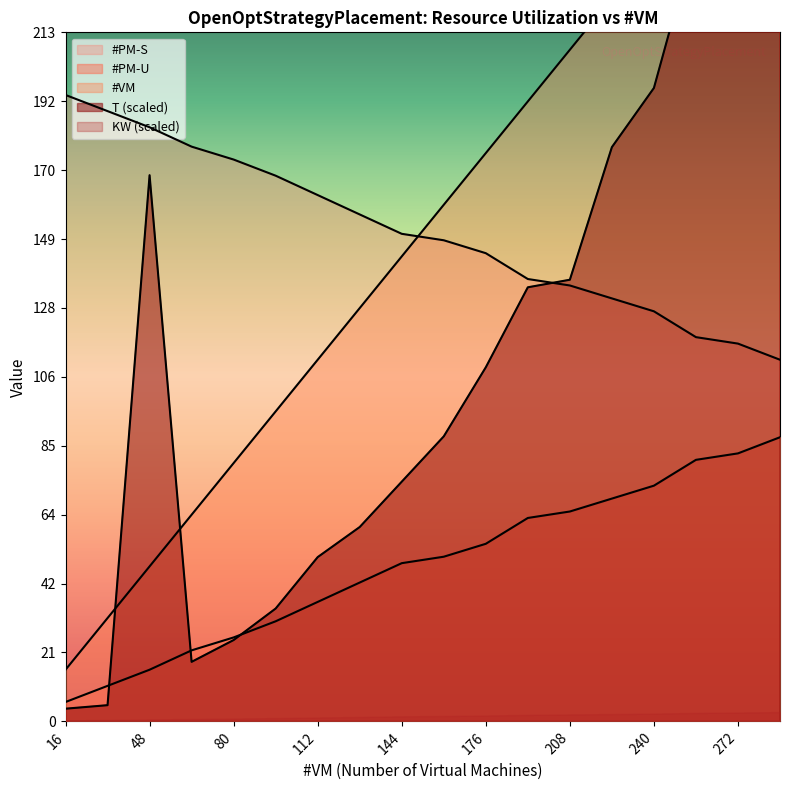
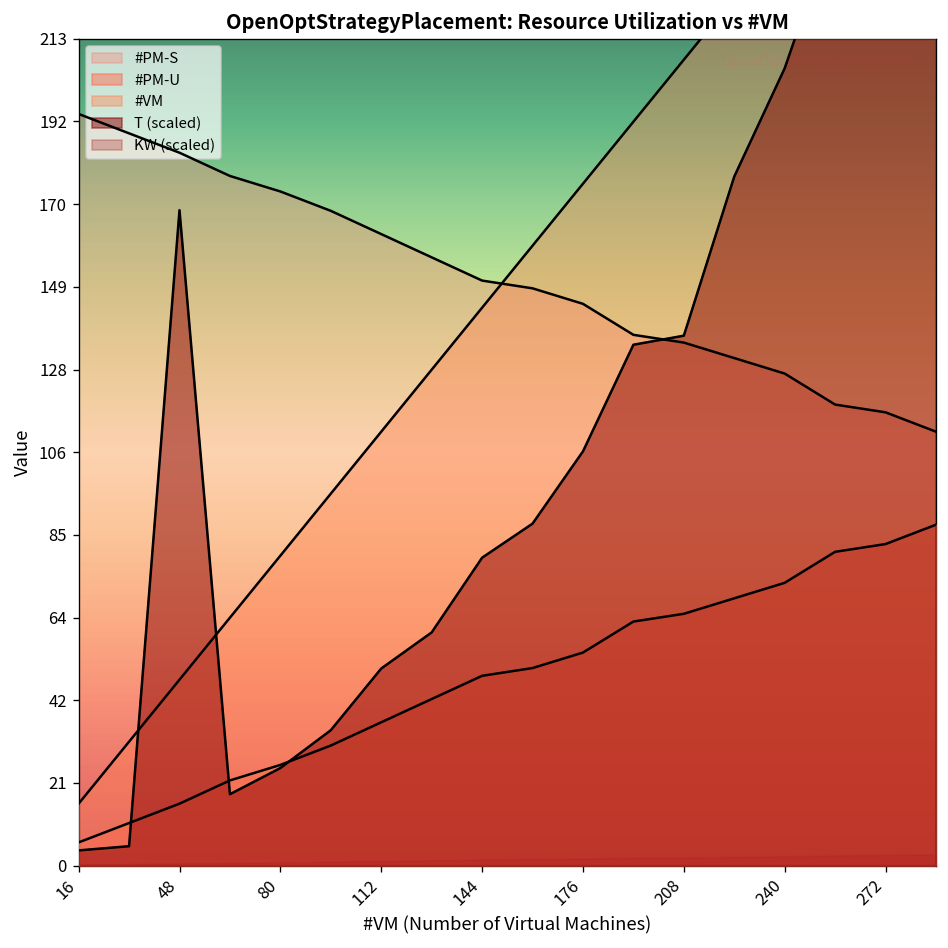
  {
    "T (scaled)": {
      "16": 4,
      "48": 169,
      "80": 25,
      "112": 51,
-     "144": 74,
-     "176": 110,
+     "144": 79,
+     "176": 107,
      "208": 137,
-     "240": 196
+     "240": 206
    }
  }
